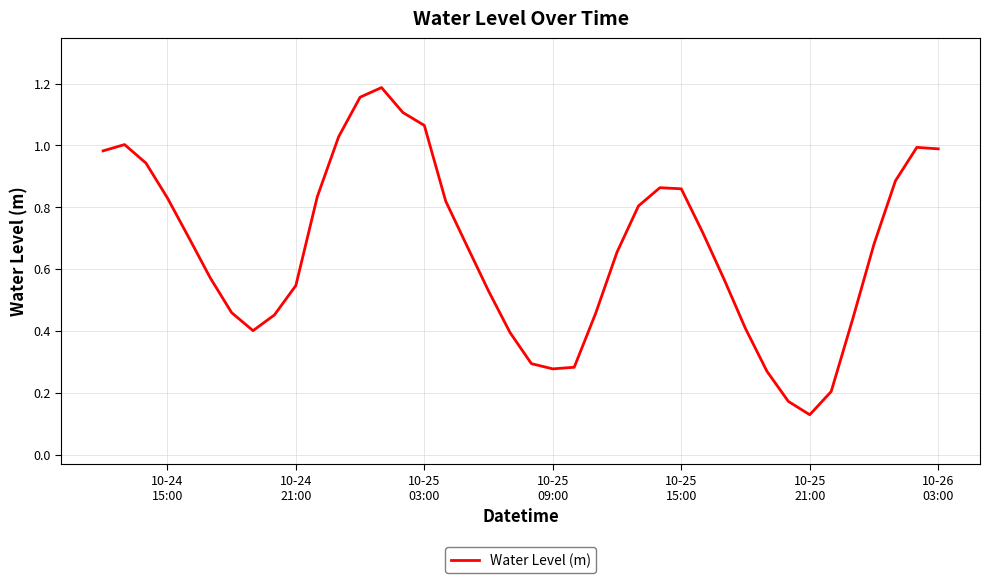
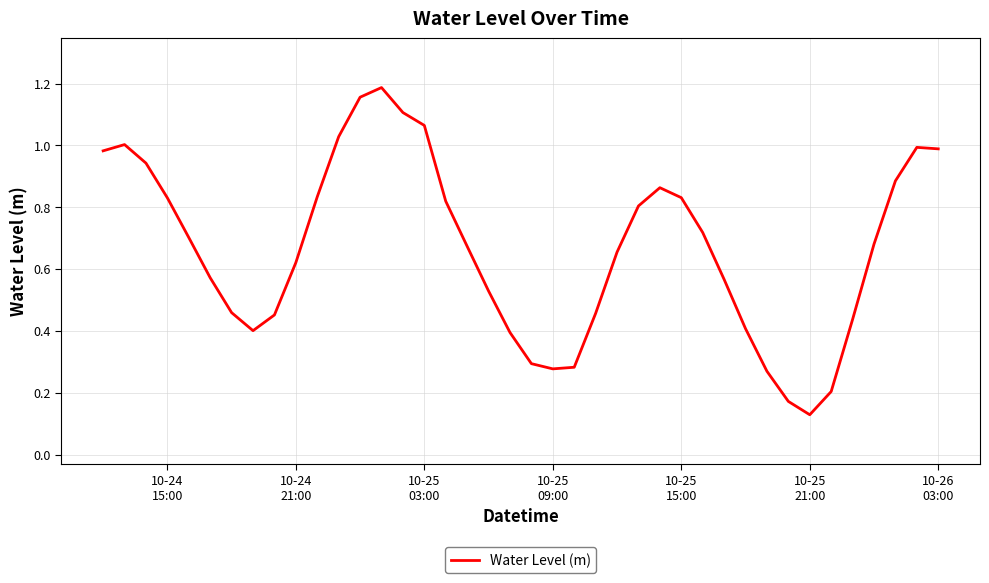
  {
    "10-24 15:00": 0.83,
-   "10-24 21:00": 0.55,
+   "10-24 21:00": 0.62,
    "10-25 03:00": 1.06,
    "10-25 09:00": 0.28,
-   "10-25 15:00": 0.86,
+   "10-25 15:00": 0.83,
    "10-25 21:00": 0.13,
    "10-26 03:00": 0.99
  }
